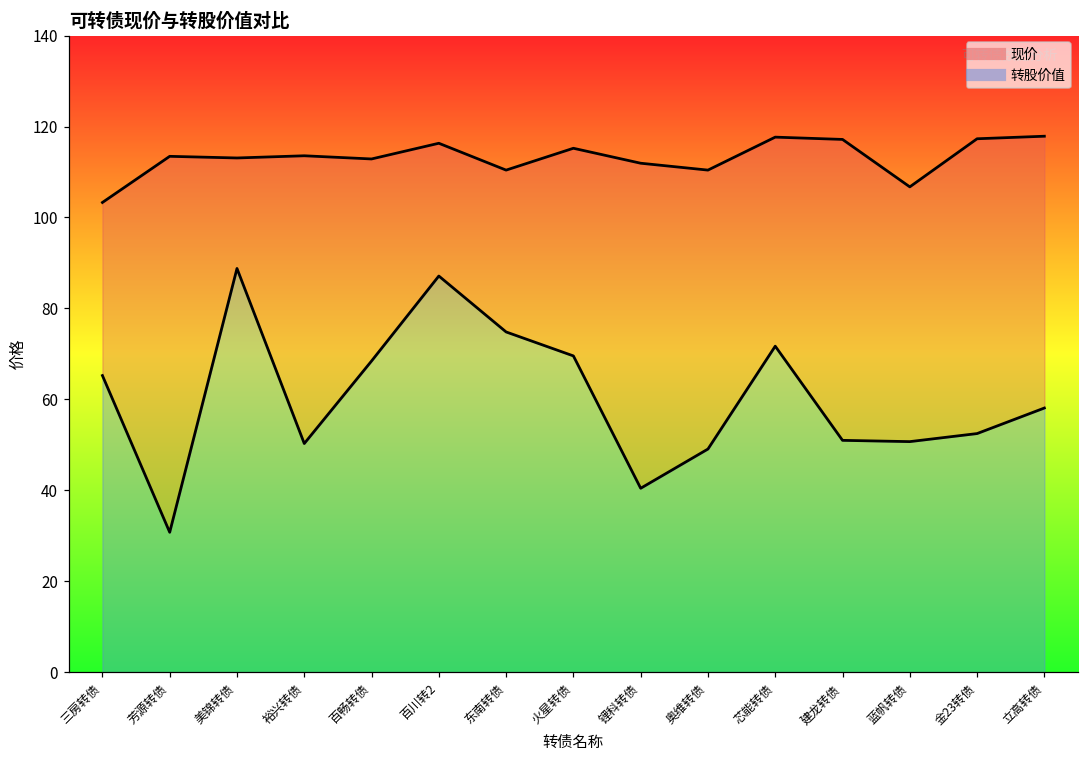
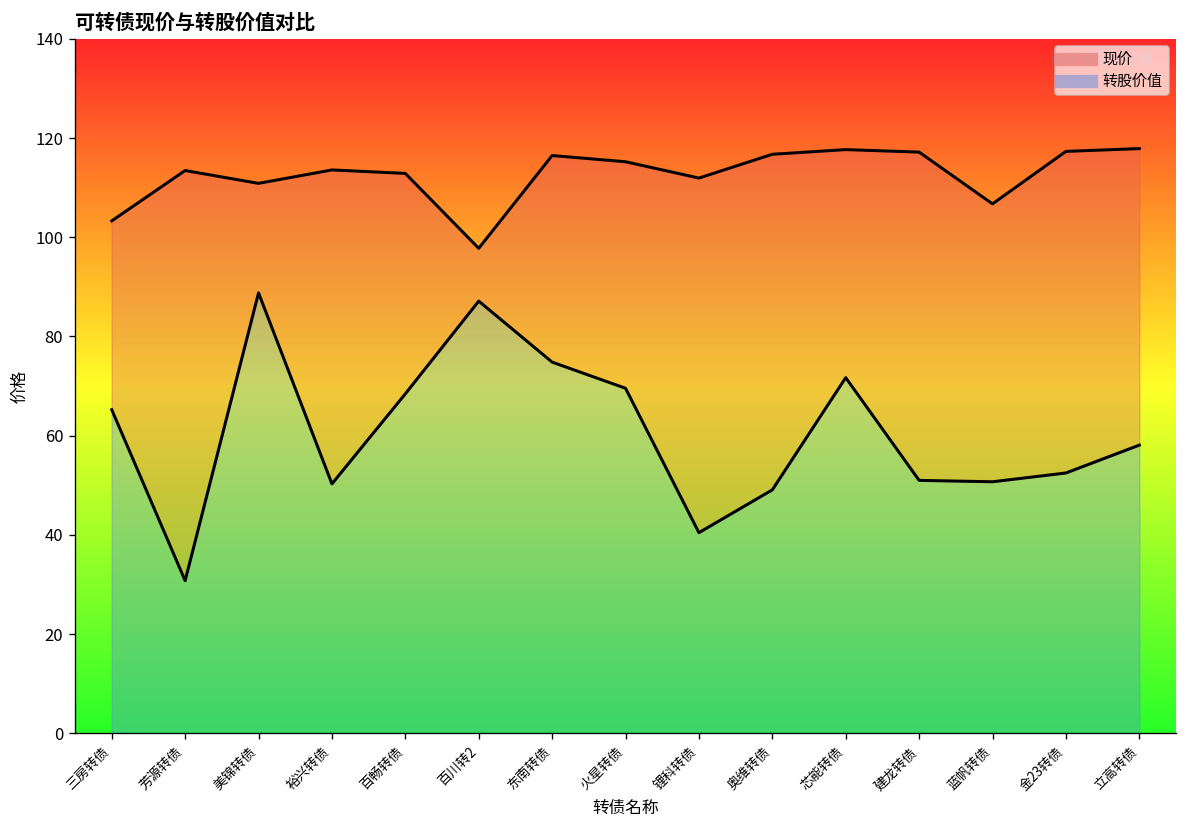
  {
    "现价": {
      "三房转债": 103,
      "芳源转债": 113,
-     "美锦转债": 113,
+     "美锦转债": 111,
      "裕兴转债": 114,
      "百畅转债": 113,
-     "百川转2": 116,
-     "东南转债": 110,
+     "百川转2": 98,
+     "东南转债": 116,
      "火星转债": 115,
      "锂科转债": 112,
-     "奥维转债": 110,
+     "奥维转债": 117,
      "芯能转债": 118,
      "建龙转债": 117,
      "蓝帆转债": 107,
      "金23转债": 117,
      "立高转债": 118
    },
    "转股价值": {
      "三房转债": 65,
      "芳源转债": 31,
      "美锦转债": 89,
      "裕兴转债": 50,
      "百畅转债": 68,
      "百川转2": 87,
      "东南转债": 75,
      "火星转债": 70,
      "锂科转债": 40,
      "奥维转债": 49,
      "芯能转债": 72,
      "建龙转债": 51,
      "蓝帆转债": 51,
      "金23转债": 52,
      "立高转债": 58
    }
  }
